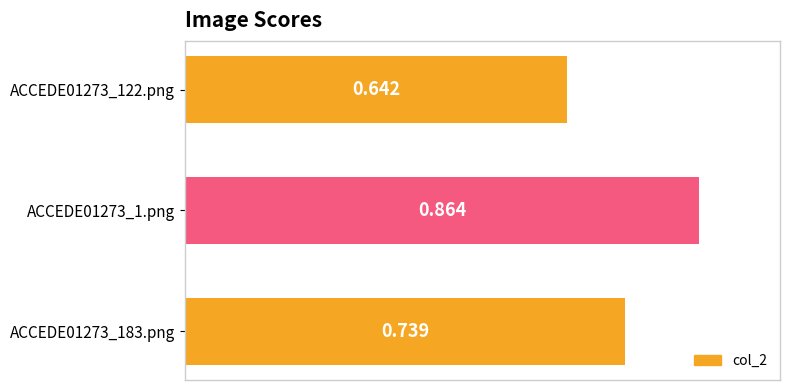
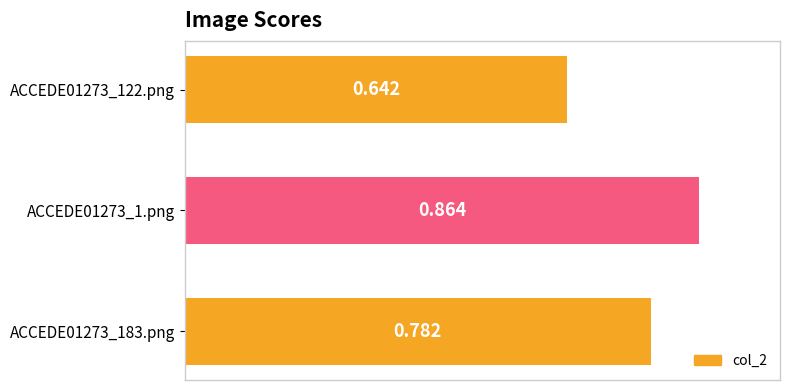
  {
    "ACCEDE01273_122.png": 0.642,
    "ACCEDE01273_1.png": 0.864,
-   "ACCEDE01273_183.png": 0.739
+   "ACCEDE01273_183.png": 0.782
  }
